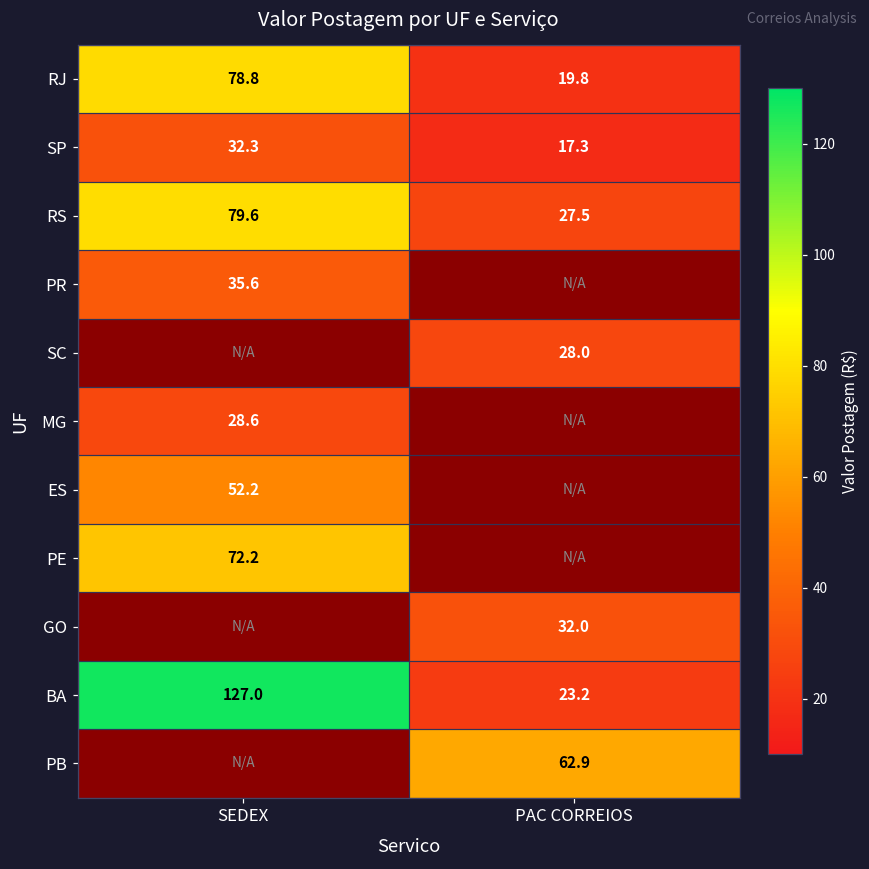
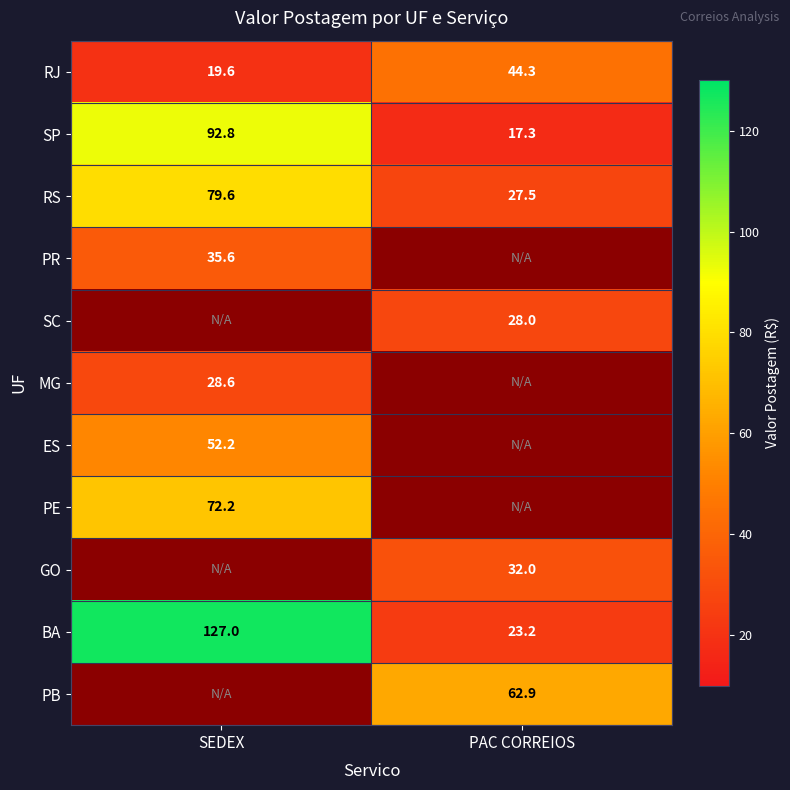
  {
    "RJ": {
-     "SEDEX": 78.8,
-     "PAC CORREIOS": 19.8
+     "SEDEX": 19.6,
+     "PAC CORREIOS": 44.3
    },
    "SP": {
-     "SEDEX": 32.3,
+     "SEDEX": 92.8,
      "PAC CORREIOS": 17.3
    },
    "RS": {
      "SEDEX": 79.6,
      "PAC CORREIOS": 27.5
    },
    "PR": {
      "SEDEX": 35.6
    },
    "SC": {
      "PAC CORREIOS": 28.0
    },
    "MG": {
      "SEDEX": 28.6
    },
    "ES": {
      "SEDEX": 52.2
    },
    "PE": {
      "SEDEX": 72.2
    },
    "GO": {
      "PAC CORREIOS": 32.0
    },
    "BA": {
      "SEDEX": 127.0,
      "PAC CORREIOS": 23.2
    },
    "PB": {
      "PAC CORREIOS": 62.9
    }
  }
